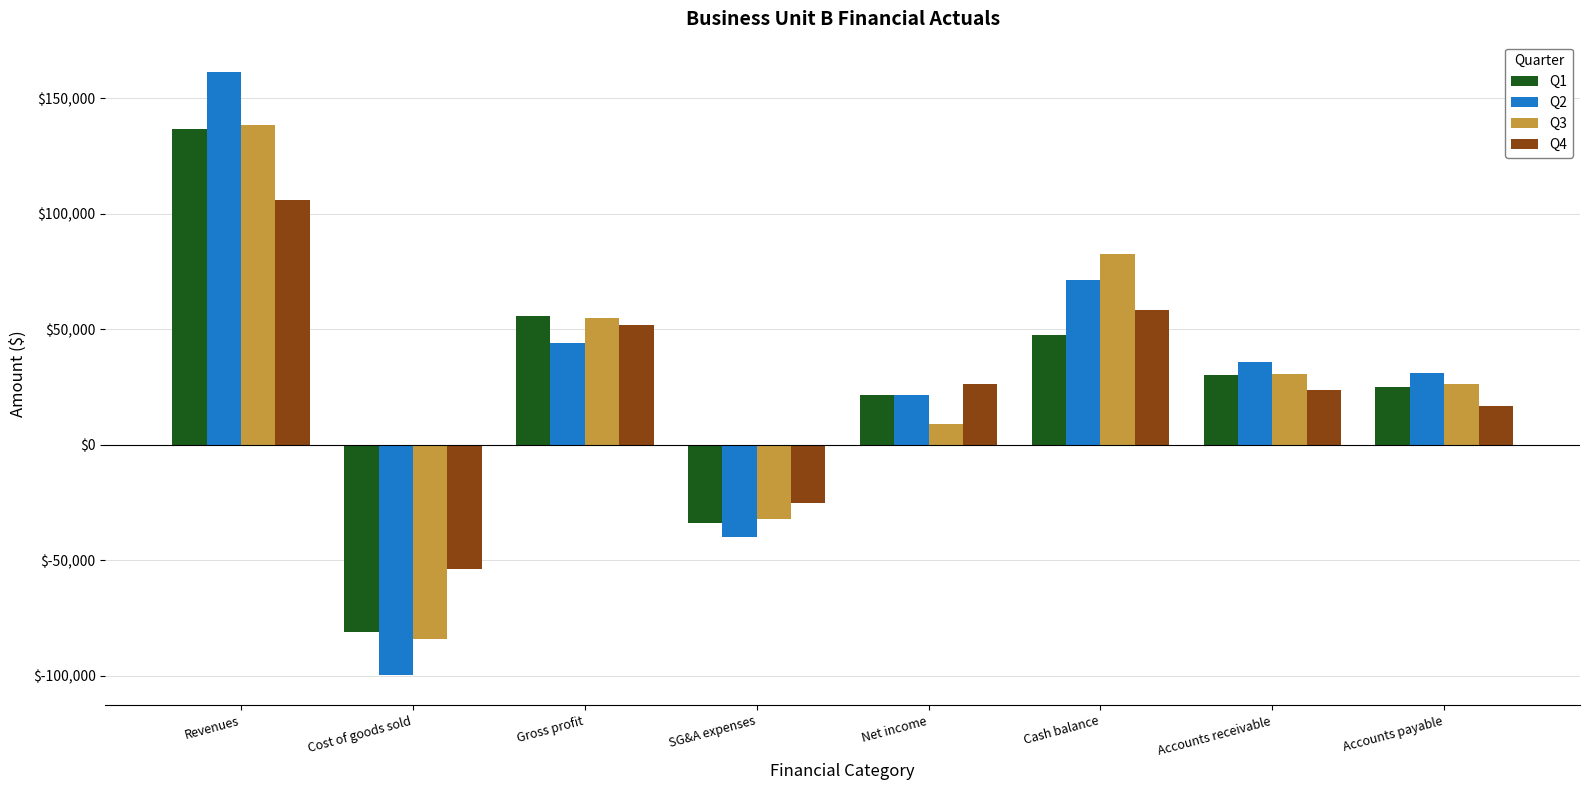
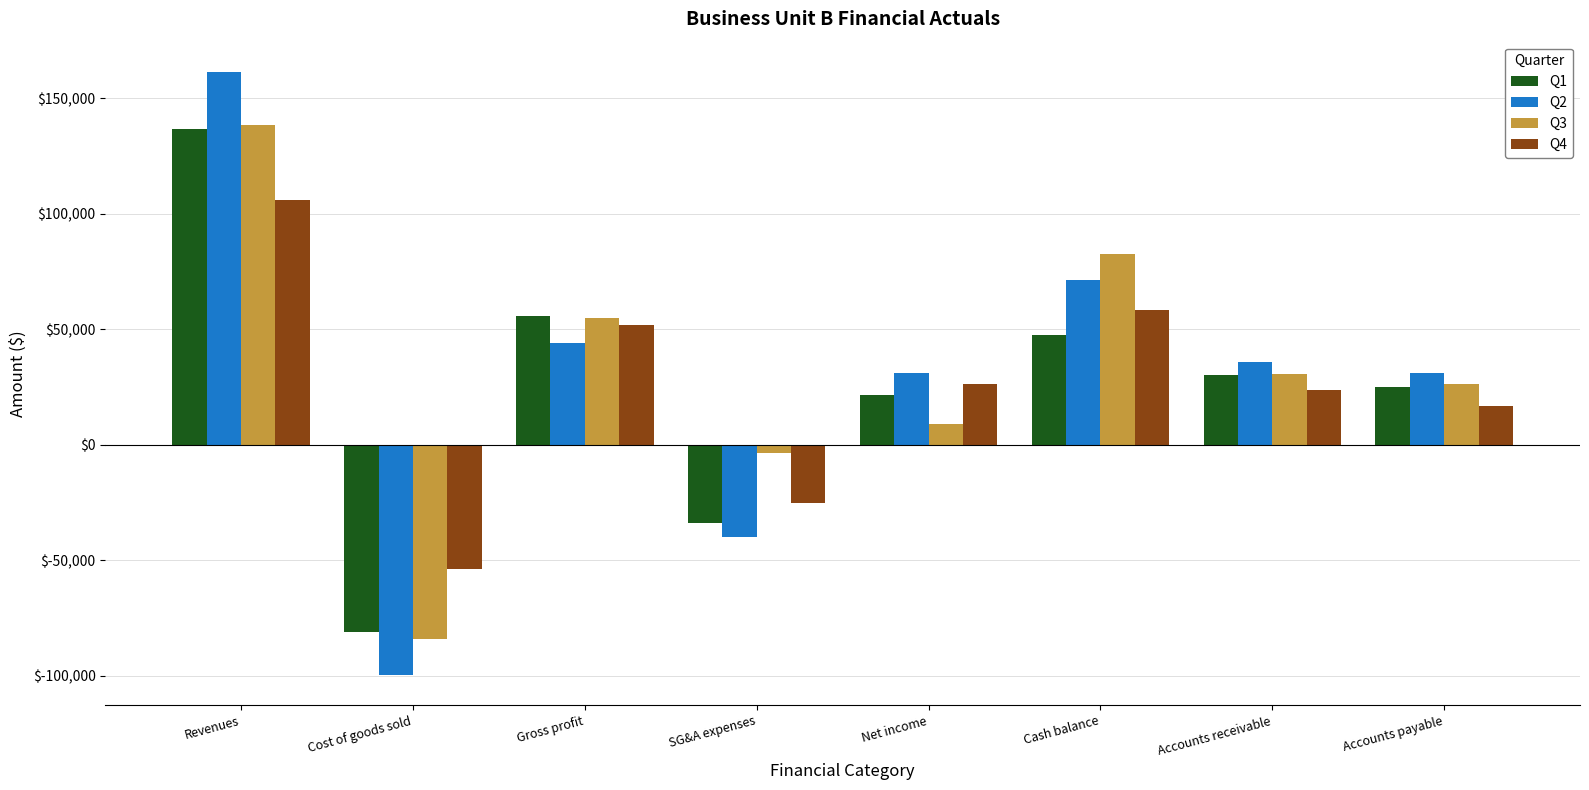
  {
    "Q1": {
      "Revenues": "$137,000",
      "Cost of goods sold": "$-81,000",
      "Gross profit": "$56,000",
      "SG&A expenses": "$-34,000",
      "Net income": "$22,000",
      "Cash balance": "$48,000",
      "Accounts receivable": "$30,000",
      "Accounts payable": "$25,000"
    },
    "Q2": {
      "Revenues": "$161,000",
      "Cost of goods sold": "$-100,000",
      "Gross profit": "$44,000",
      "SG&A expenses": "$-40,000",
-     "Net income": "$21,000",
+     "Net income": "$31,000",
      "Cash balance": "$71,000",
      "Accounts receivable": "$36,000",
      "Accounts payable": "$31,000"
    },
    "Q3": {
      "Revenues": "$139,000",
      "Cost of goods sold": "$-84,000",
      "Gross profit": "$55,000",
-     "SG&A expenses": "$-32,000",
+     "SG&A expenses": "$-4,000",
      "Net income": "$9,000",
      "Cash balance": "$83,000",
      "Accounts receivable": "$31,000",
      "Accounts payable": "$26,000"
    },
    "Q4": {
      "Revenues": "$106,000",
      "Cost of goods sold": "$-54,000",
      "Gross profit": "$52,000",
      "SG&A expenses": "$-25,000",
      "Net income": "$26,000",
      "Cash balance": "$58,000",
      "Accounts receivable": "$23,000",
      "Accounts payable": "$17,000"
    }
  }
